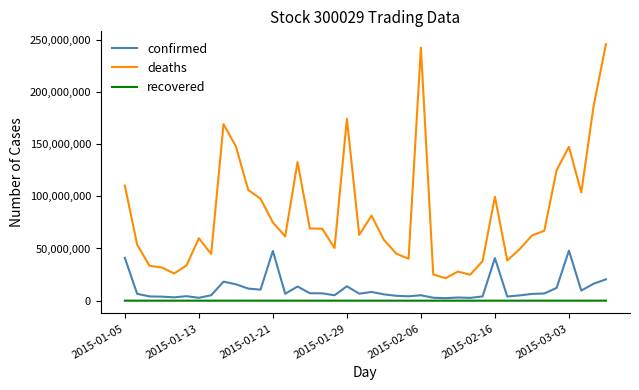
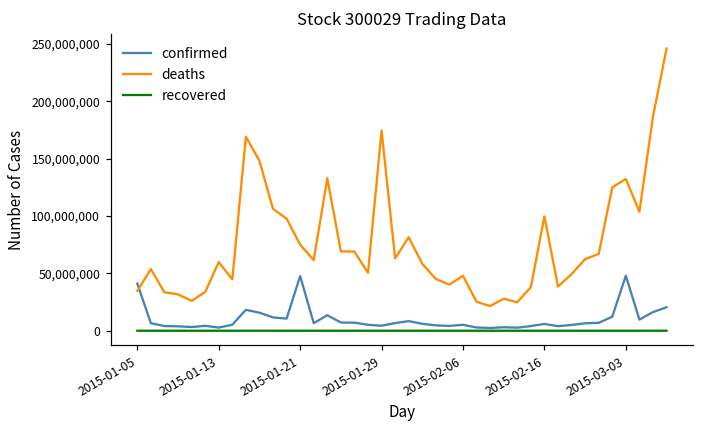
  {
    "confirmed": {
      "2015-01-05": "41,000,000",
      "2015-01-13": "3,000,000",
      "2015-01-21": "48,000,000",
-     "2015-01-29": "14,000,000",
+     "2015-01-29": "4,000,000",
      "2015-02-06": "5,000,000",
-     "2015-02-16": "41,000,000",
+     "2015-02-16": "6,000,000",
      "2015-03-03": "48,000,000"
    },
    "deaths": {
-     "2015-01-05": "110,000,000",
+     "2015-01-05": "35,000,000",
      "2015-01-13": "60,000,000",
      "2015-01-21": "75,000,000",
      "2015-01-29": "174,000,000",
-     "2015-02-06": "243,000,000",
+     "2015-02-06": "48,000,000",
      "2015-02-16": "100,000,000",
-     "2015-03-03": "147,000,000"
+     "2015-03-03": "132,000,000"
    },
    "recovered": {
      "2015-01-05": "0",
      "2015-01-13": "0",
      "2015-01-21": "0",
      "2015-01-29": "0",
      "2015-02-06": "0",
      "2015-02-16": "0",
      "2015-03-03": "0"
    }
  }
